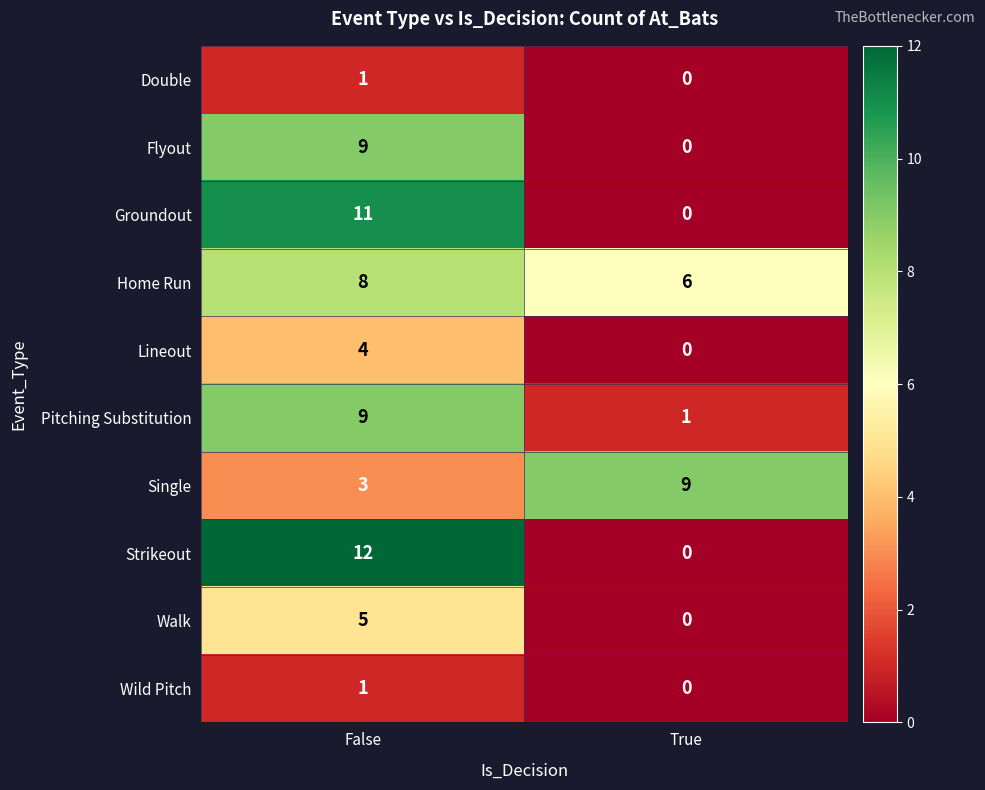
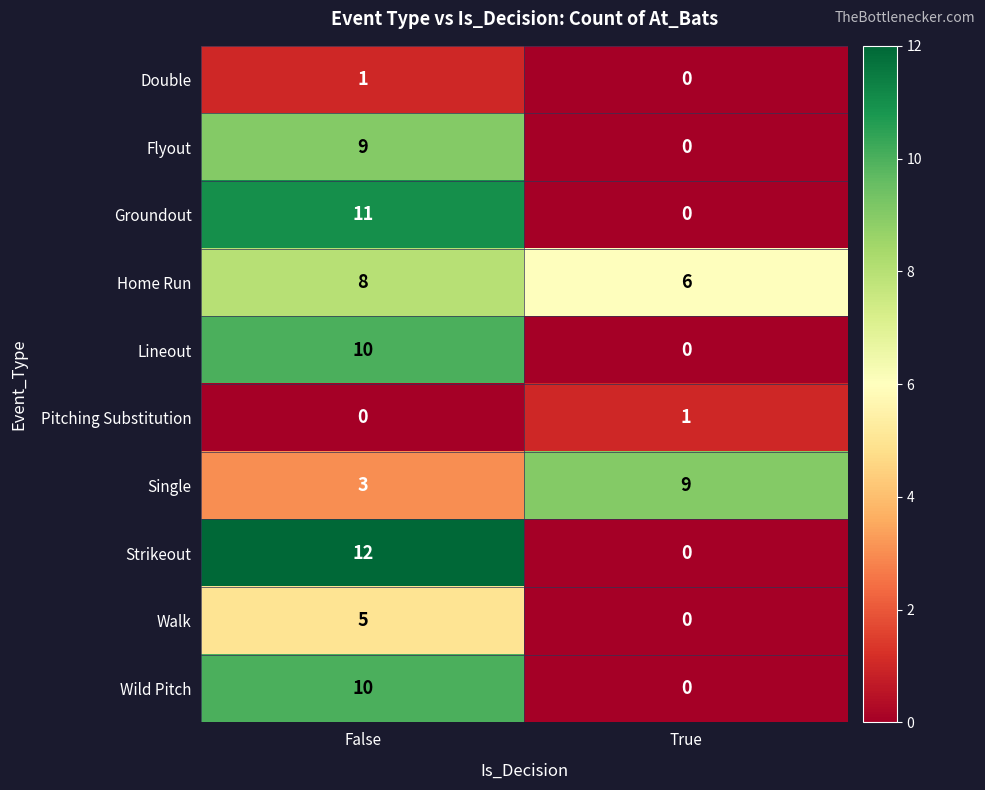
  {
    "Double": {
      "False": 1,
      "True": 0
    },
    "Flyout": {
      "False": 9,
      "True": 0
    },
    "Groundout": {
      "False": 11,
      "True": 0
    },
    "Home Run": {
      "False": 8,
      "True": 6
    },
    "Lineout": {
-     "False": 4,
+     "False": 10,
      "True": 0
    },
    "Pitching Substitution": {
-     "False": 9,
+     "False": 0,
      "True": 1
    },
    "Single": {
      "False": 3,
      "True": 9
    },
    "Strikeout": {
      "False": 12,
      "True": 0
    },
    "Walk": {
      "False": 5,
      "True": 0
    },
    "Wild Pitch": {
-     "False": 1,
+     "False": 10,
      "True": 0
    }
  }
